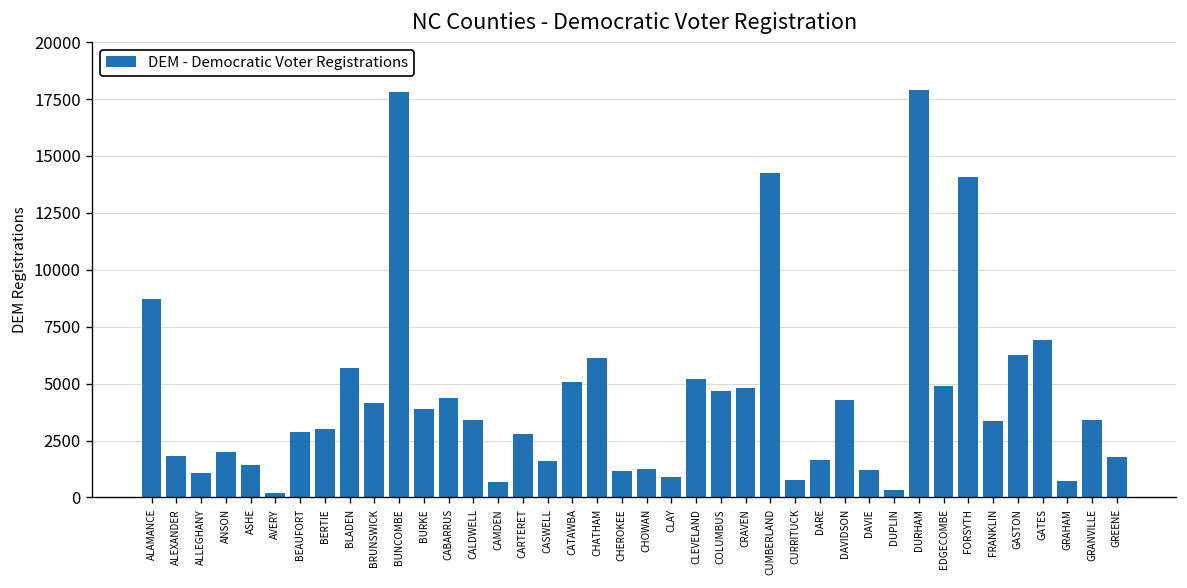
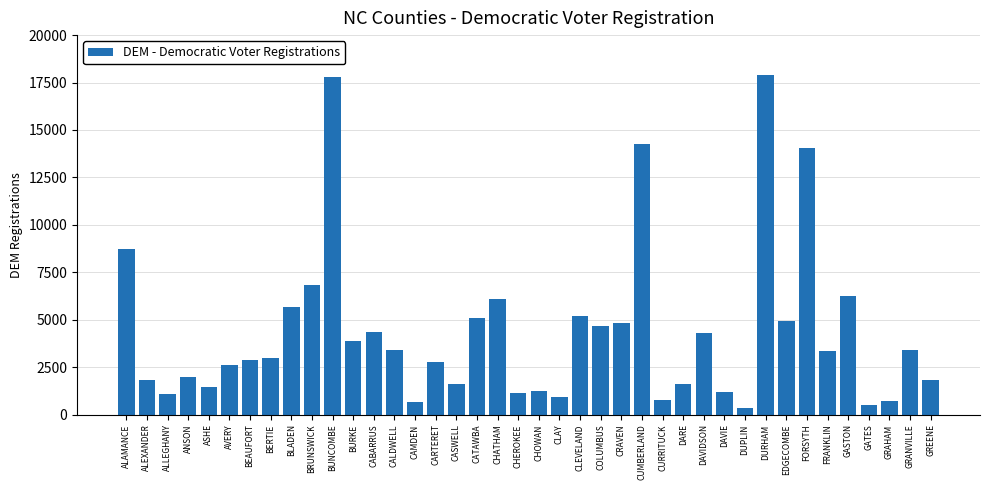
  {
    "ALAMANCE": 8700,
    "ALEXANDER": 1800,
    "ALLEGHANY": 1100,
    "ANSON": 2000,
    "ASHE": 1400,
-   "AVERY": 200,
+   "AVERY": 2600,
    "BEAUFORT": 2900,
    "BERTIE": 3000,
    "BLADEN": 5700,
-   "BRUNSWICK": 4100,
+   "BRUNSWICK": 6800,
    "BUNCOMBE": 17800,
    "BURKE": 3900,
    "CABARRUS": 4300,
    "CALDWELL": 3400,
    "CAMDEN": 700,
    "CARTERET": 2800,
    "CASWELL": 1600,
    "CATAWBA": 5100,
    "CHATHAM": 6100,
    "CHEROKEE": 1100,
    "CHOWAN": 1300,
    "CLAY": 900,
    "CLEVELAND": 5200,
    "COLUMBUS": 4700,
    "CRAVEN": 4800,
    "CUMBERLAND": 14300,
    "CURRITUCK": 800,
    "DARE": 1600,
    "DAVIDSON": 4300,
    "DAVIE": 1200,
    "DUPLIN": 300,
    "DURHAM": 17900,
    "EDGECOMBE": 4900,
    "FORSYTH": 14100,
    "FRANKLIN": 3400,
    "GASTON": 6200,
-   "GATES": 6900,
+   "GATES": 500,
    "GRAHAM": 700,
    "GRANVILLE": 3400,
    "GREENE": 1800
  }
